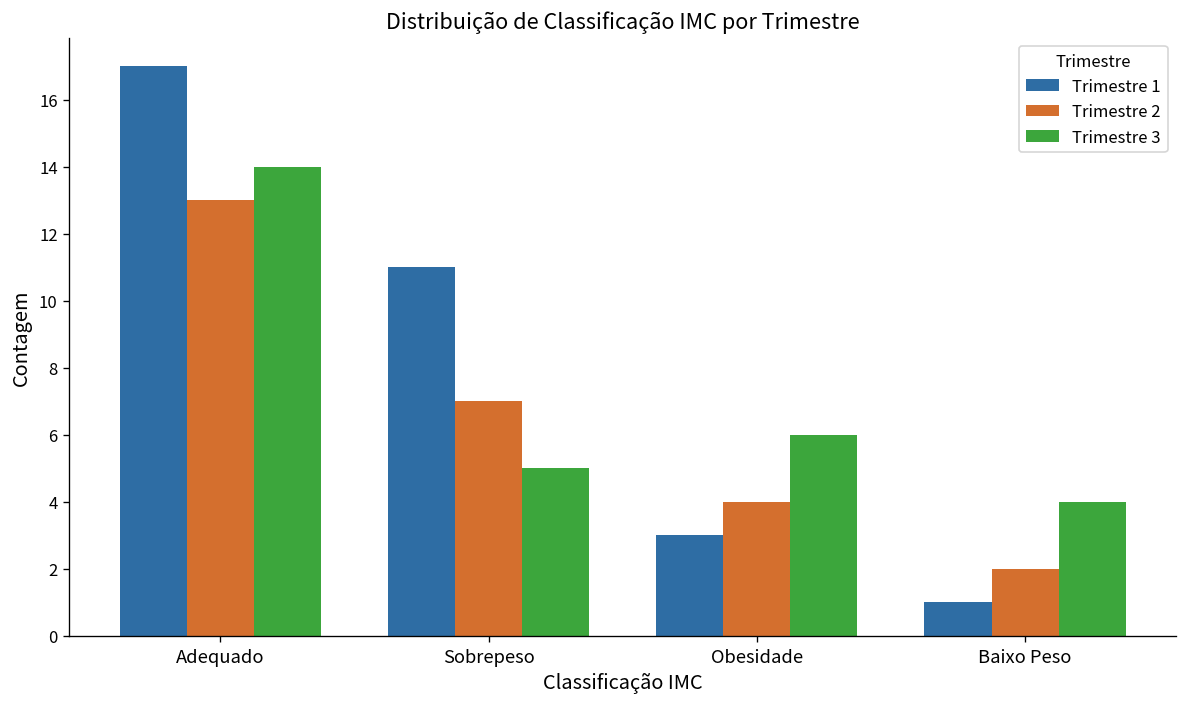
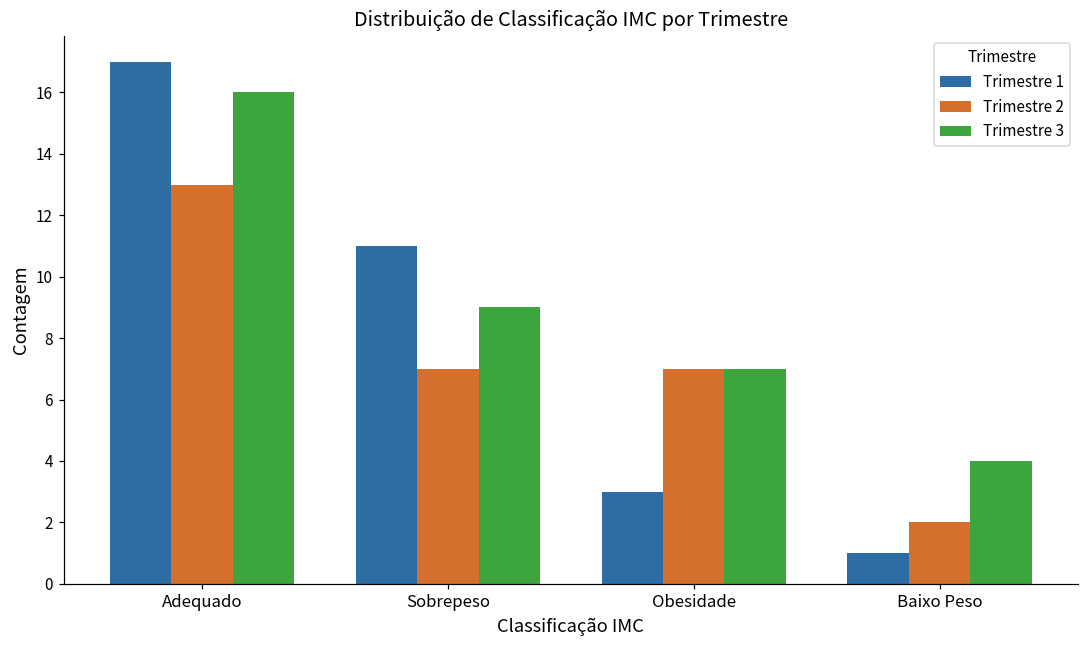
  {
    "Trimestre 1": {
      "Adequado": 17,
      "Sobrepeso": 11,
      "Obesidade": 3,
      "Baixo Peso": 1
    },
    "Trimestre 2": {
      "Adequado": 13,
      "Sobrepeso": 7,
-     "Obesidade": 4,
+     "Obesidade": 7,
      "Baixo Peso": 2
    },
    "Trimestre 3": {
-     "Adequado": 14,
-     "Sobrepeso": 5,
-     "Obesidade": 6,
+     "Adequado": 16,
+     "Sobrepeso": 9,
+     "Obesidade": 7,
      "Baixo Peso": 4
    }
  }
